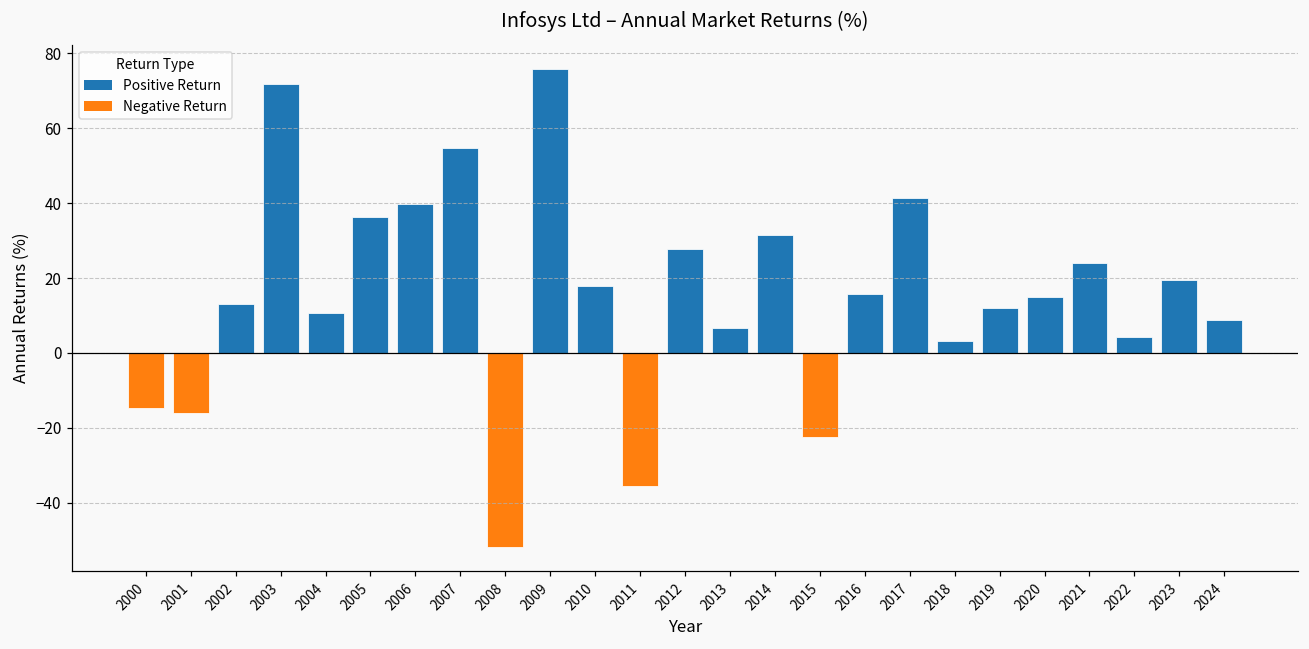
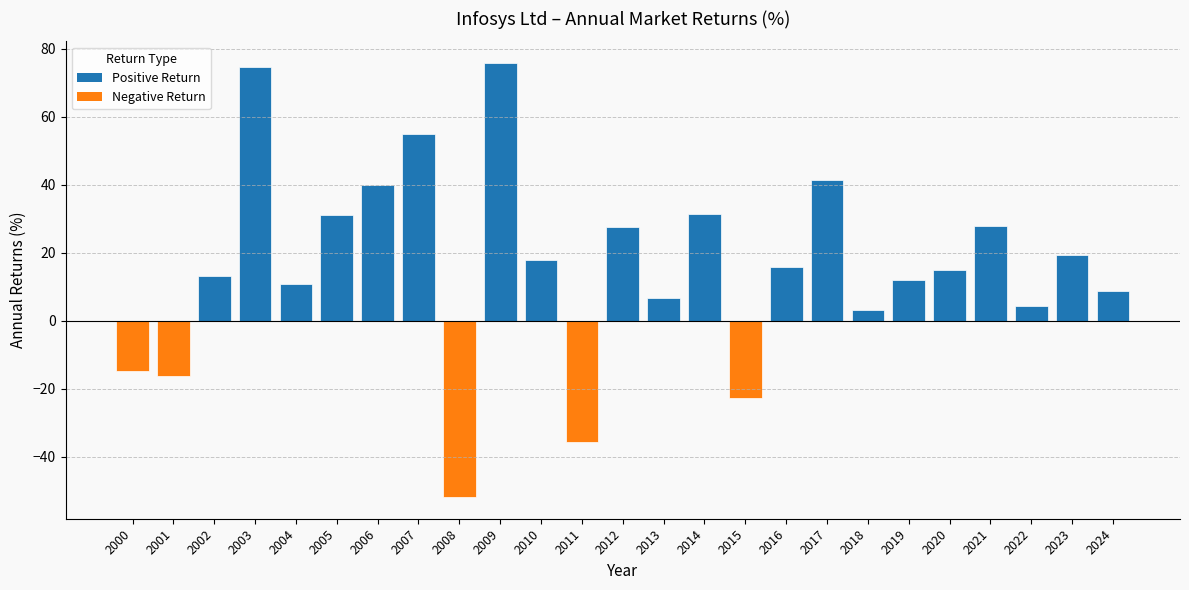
  {
    "2000": -15,
    "2001": -16,
    "2002": 13,
-   "2003": 72,
+   "2003": 75,
    "2004": 11,
-   "2005": 36,
+   "2005": 31,
    "2006": 40,
    "2007": 55,
    "2008": -52,
    "2009": 76,
    "2010": 18,
    "2011": -36,
    "2012": 28,
    "2013": 7,
    "2014": 31,
    "2015": -23,
    "2016": 16,
    "2017": 41,
    "2018": 3,
    "2019": 12,
    "2020": 15,
-   "2021": 24,
+   "2021": 28,
    "2022": 4,
    "2023": 19,
    "2024": 9
  }
